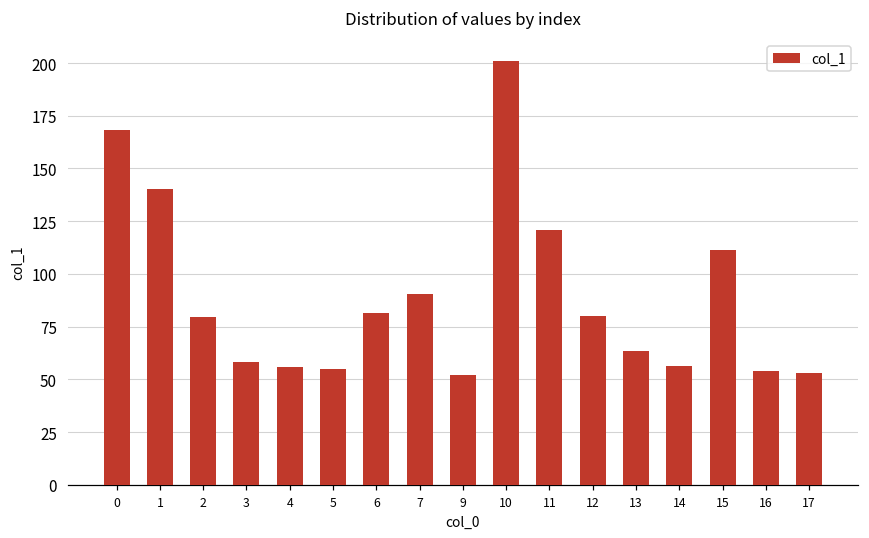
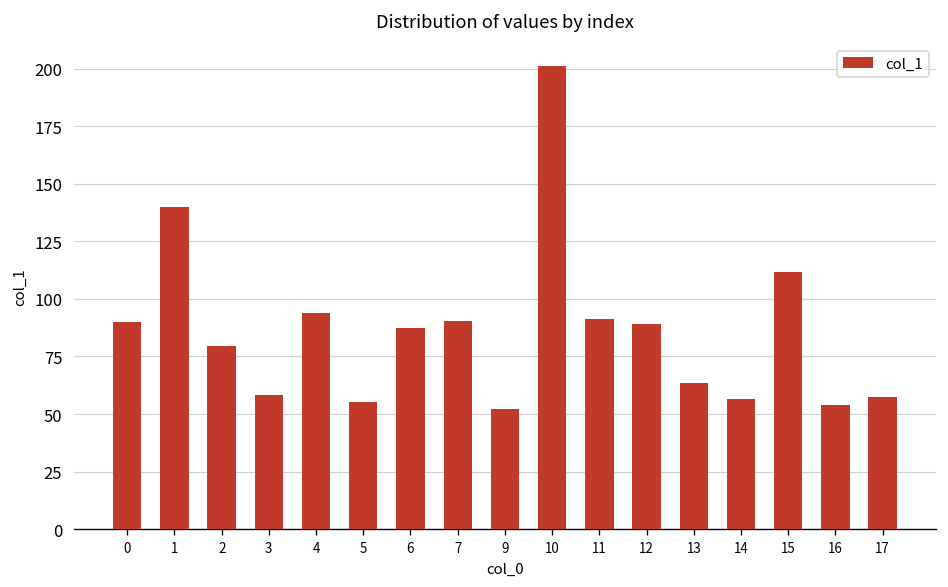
  {
-   "0": 168,
+   "0": 90,
    "1": 140,
    "2": 79,
    "3": 58,
-   "4": 56,
+   "4": 94,
    "5": 55,
-   "6": 82,
+   "6": 88,
    "7": 90,
    "9": 52,
    "10": 201,
-   "11": 121,
-   "12": 80,
+   "11": 91,
+   "12": 89,
    "13": 63,
    "14": 56,
    "15": 112,
    "16": 54,
-   "17": 53
+   "17": 57
  }
